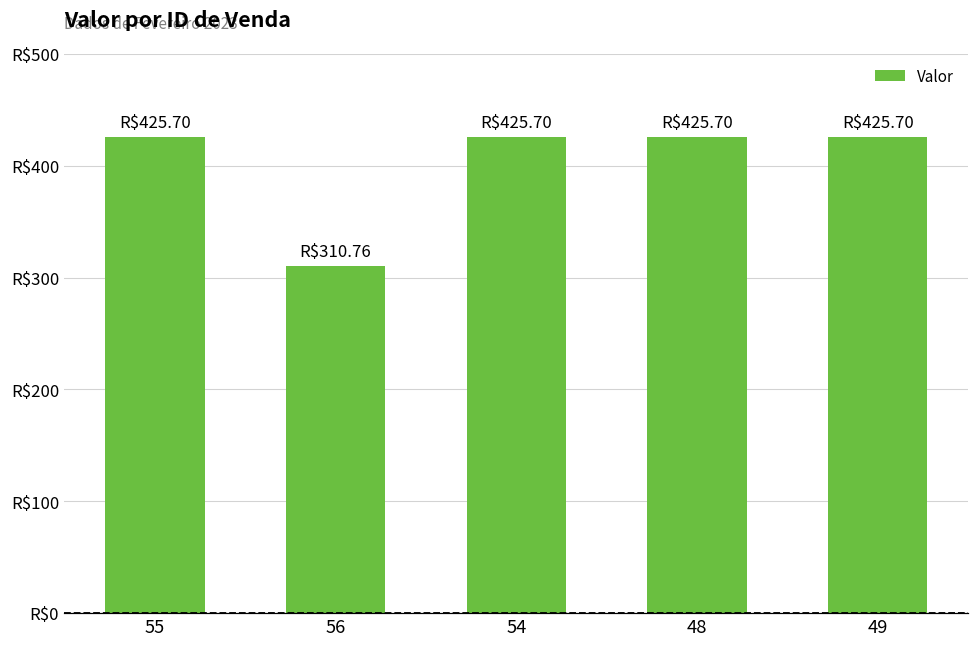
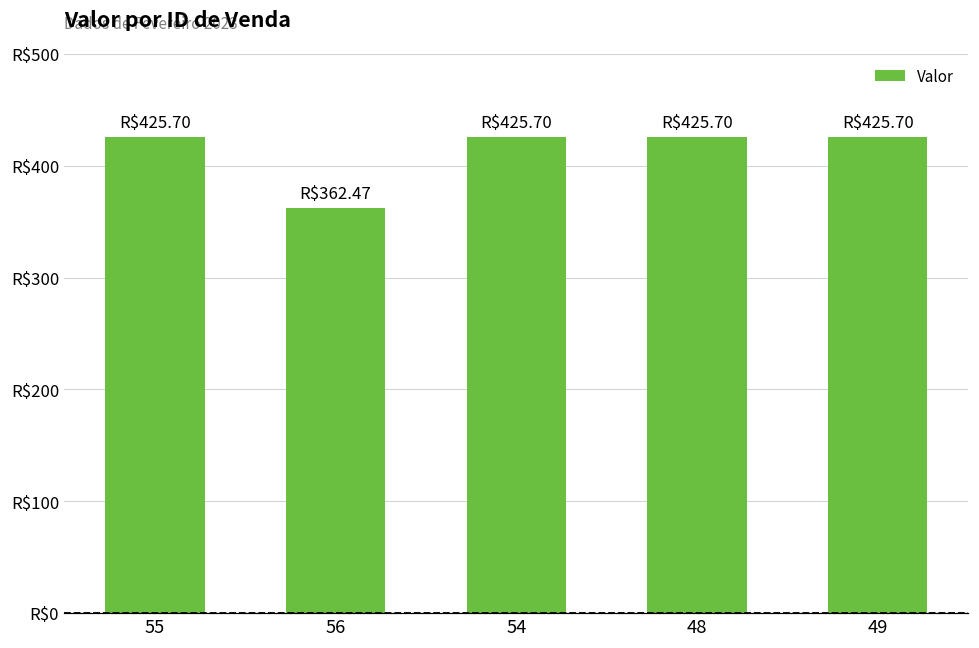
  {
    "55": "$425.70",
-   "56": "$310.76",
+   "56": "$362.47",
    "54": "$425.70",
    "48": "$425.70",
    "49": "$425.70"
  }
